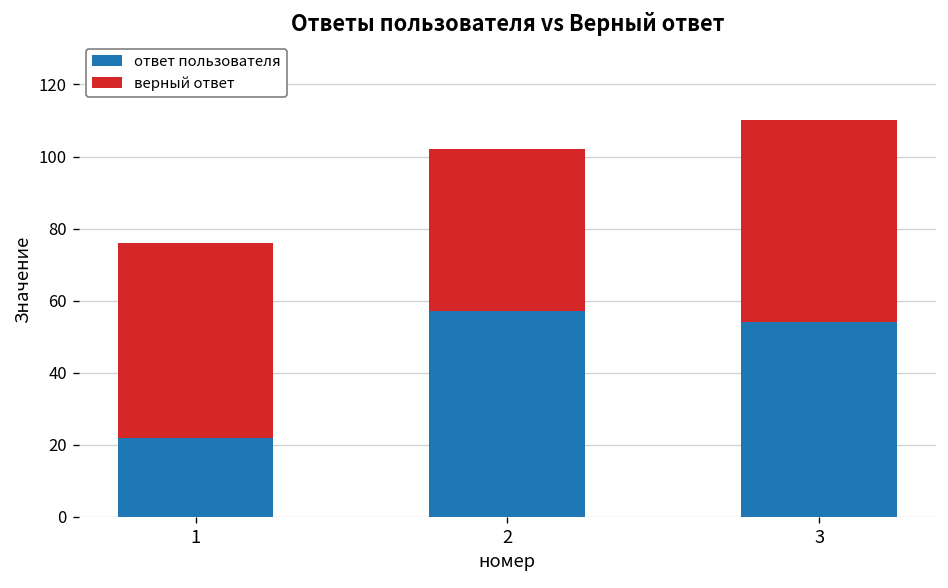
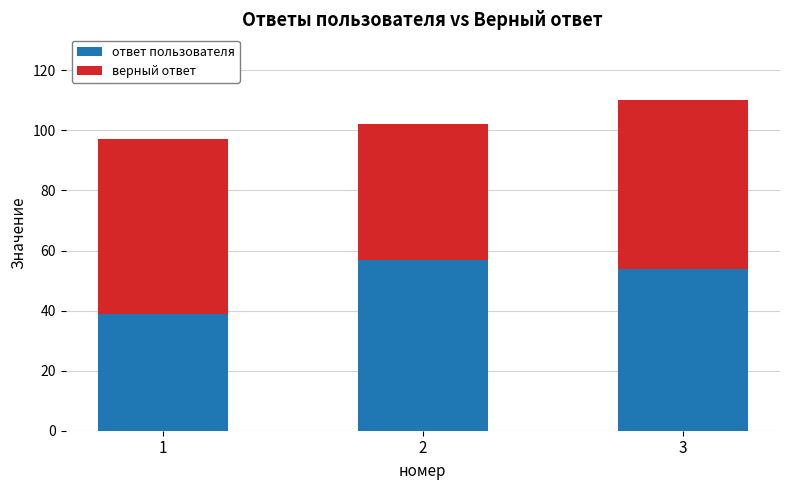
  {
    "ответ пользователя": {
-     "1": 22,
+     "1": 39,
      "2": 57,
      "3": 54
    },
    "верный ответ": {
-     "1": 54,
+     "1": 58,
      "2": 45,
      "3": 56
    }
  }
